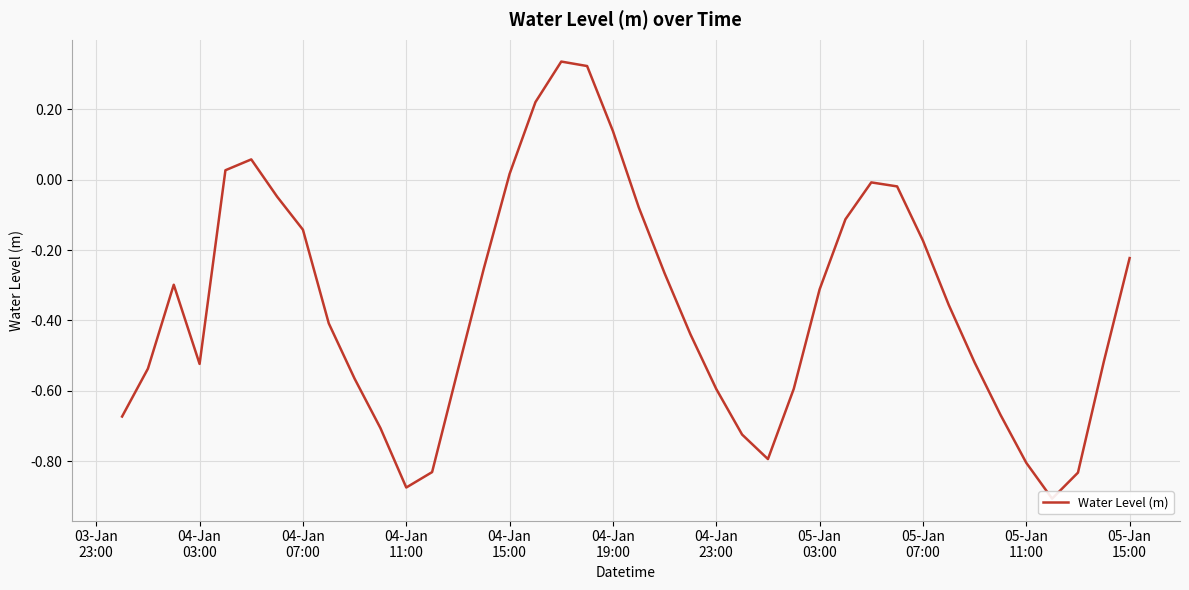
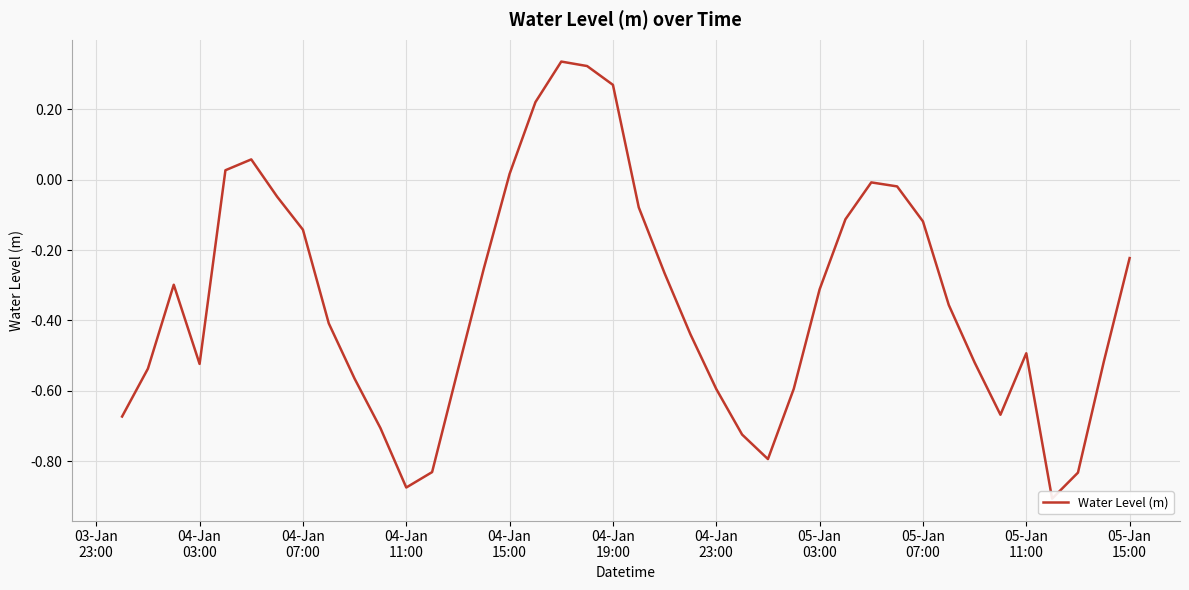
  {
    "04-Jan 03:00": -0.52,
    "04-Jan 07:00": -0.14,
    "04-Jan 11:00": -0.88,
    "04-Jan 15:00": 0.02,
-   "04-Jan 19:00": 0.14,
+   "04-Jan 19:00": 0.27,
    "04-Jan 23:00": -0.60,
    "05-Jan 03:00": -0.31,
-   "05-Jan 07:00": -0.17,
-   "05-Jan 11:00": -0.80,
+   "05-Jan 07:00": -0.12,
+   "05-Jan 11:00": -0.49,
    "05-Jan 15:00": -0.22
  }
